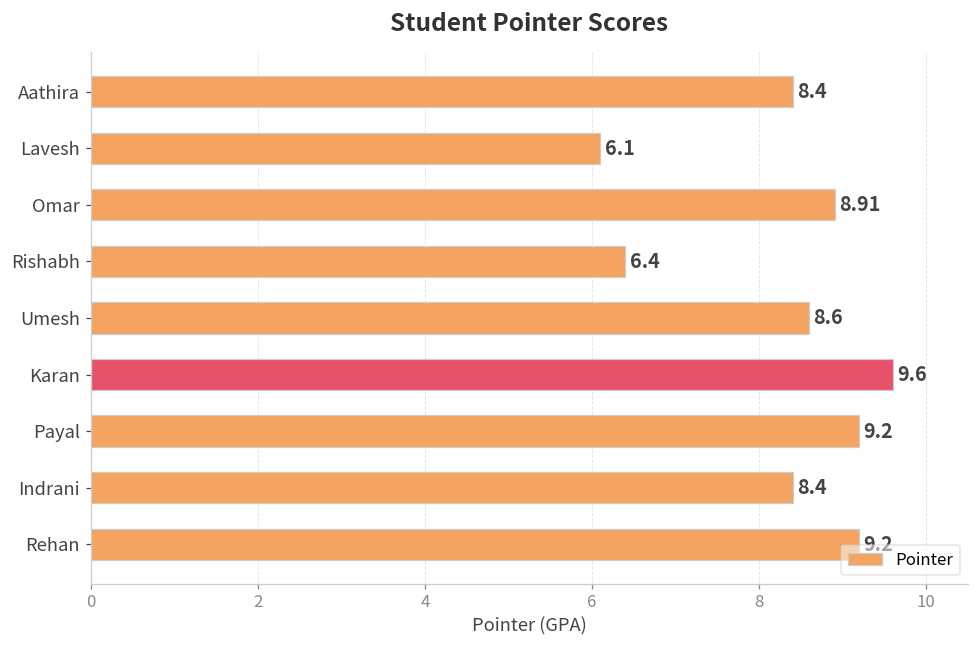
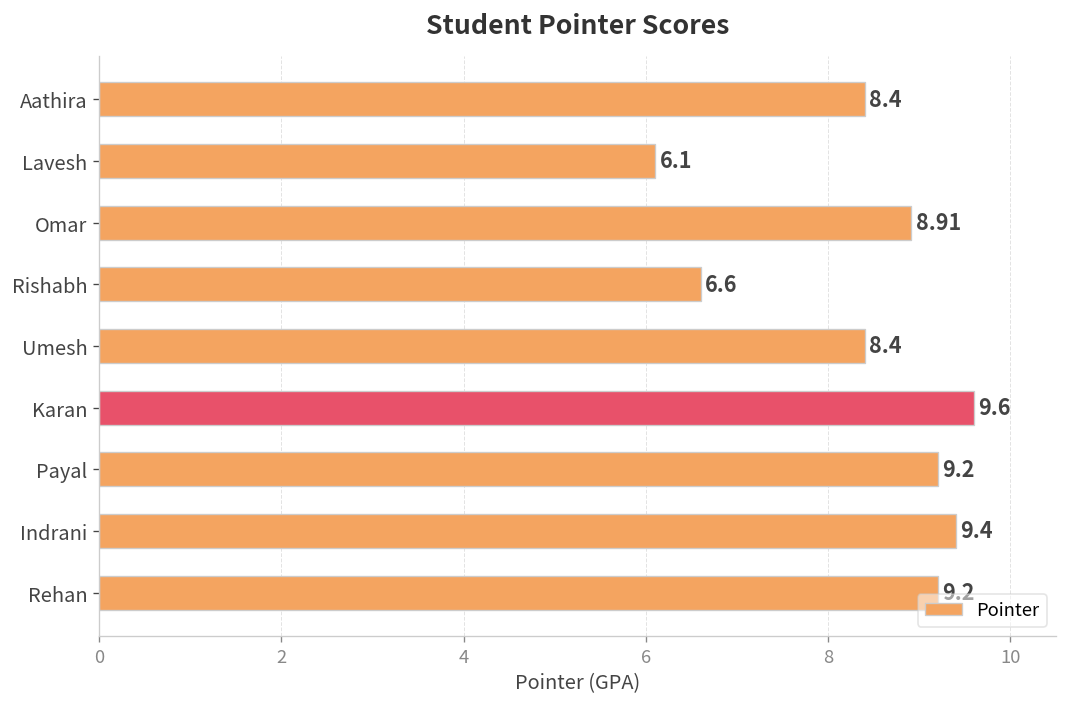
  {
    "Aathira": 8.4,
    "Lavesh": 6.1,
    "Omar": 8.91,
-   "Rishabh": 6.4,
-   "Umesh": 8.6,
+   "Rishabh": 6.6,
+   "Umesh": 8.4,
    "Karan": 9.6,
    "Payal": 9.2,
-   "Indrani": 8.4
+   "Indrani": 9.4
  }
